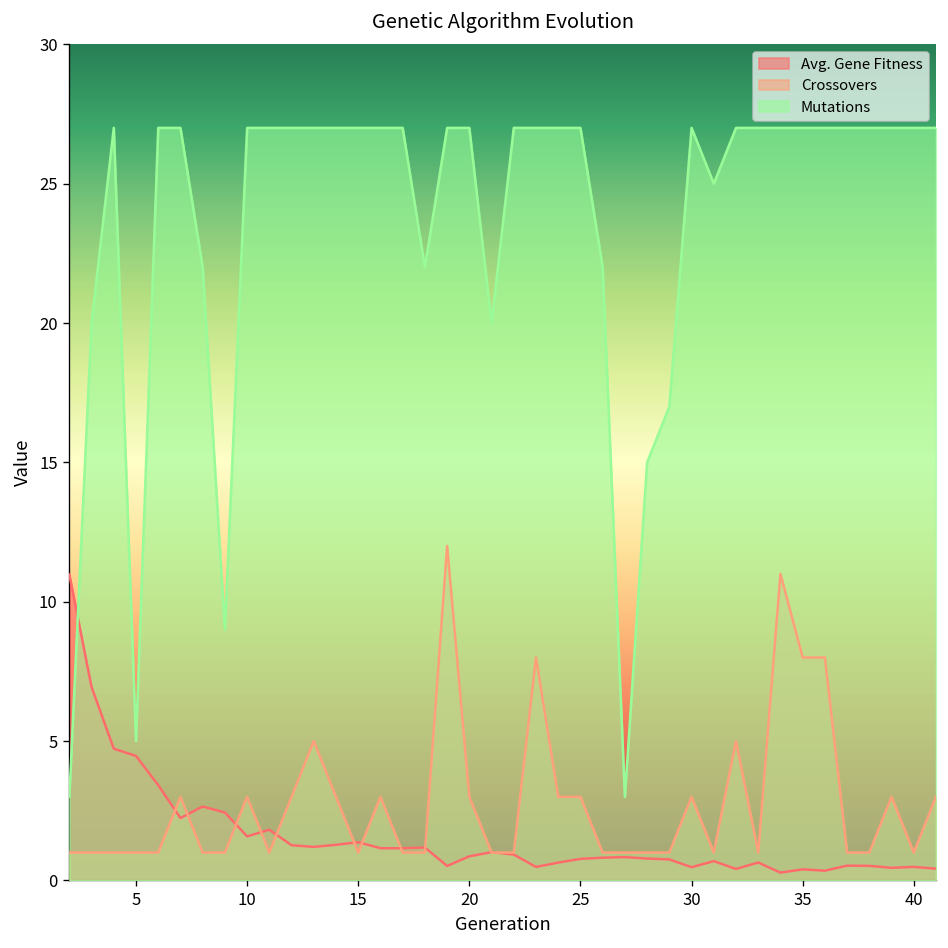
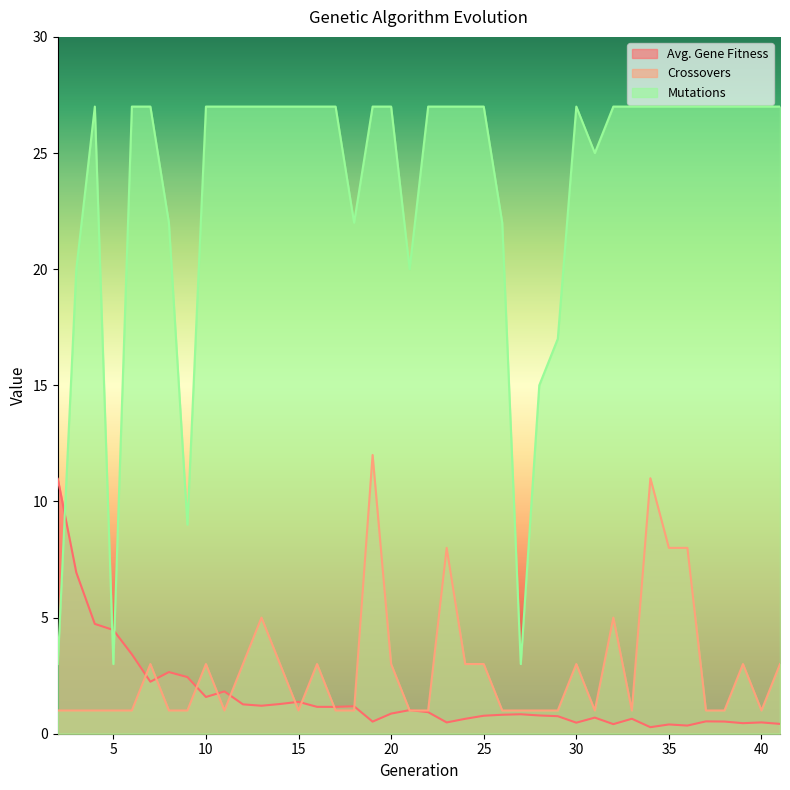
  {
    "Mutations": {
-     "5": 5,
+     "5": 3,
      "10": 27,
      "15": 27,
      "20": 27,
      "25": 27,
      "30": 27,
      "35": 27,
      "40": 27
    }
  }
